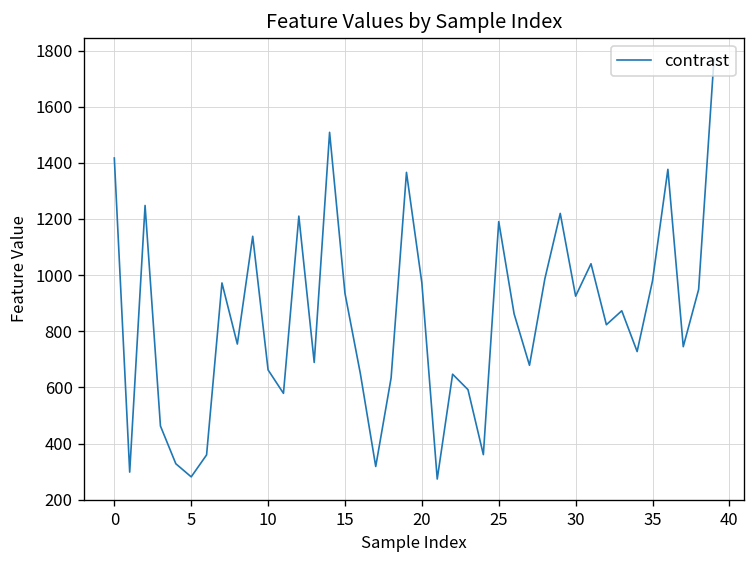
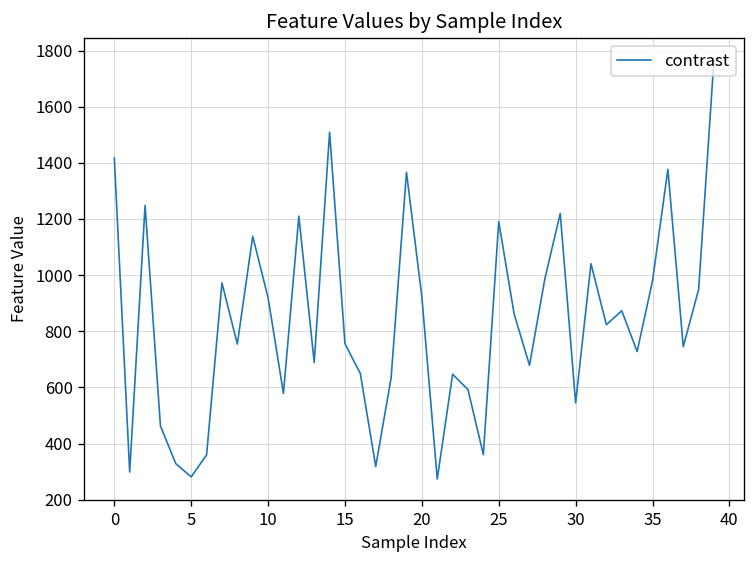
  {
    "0": 1420,
    "5": 280,
-   "10": 660,
-   "15": 940,
-   "20": 970,
+   "10": 920,
+   "15": 760,
+   "20": 920,
    "25": 1190,
-   "30": 930,
+   "30": 540,
    "35": 980
  }
